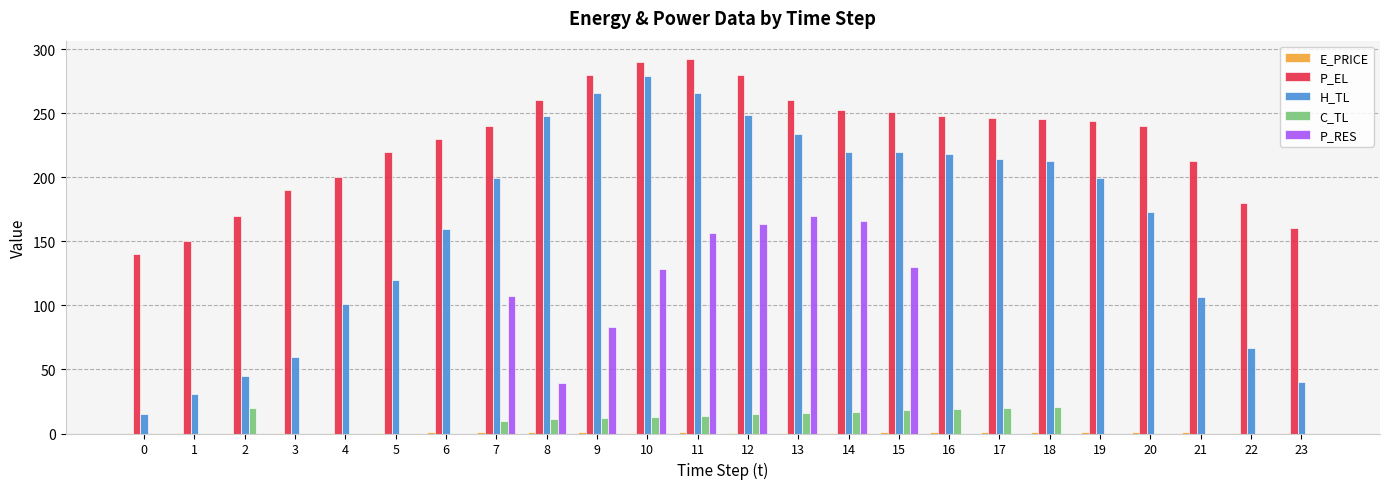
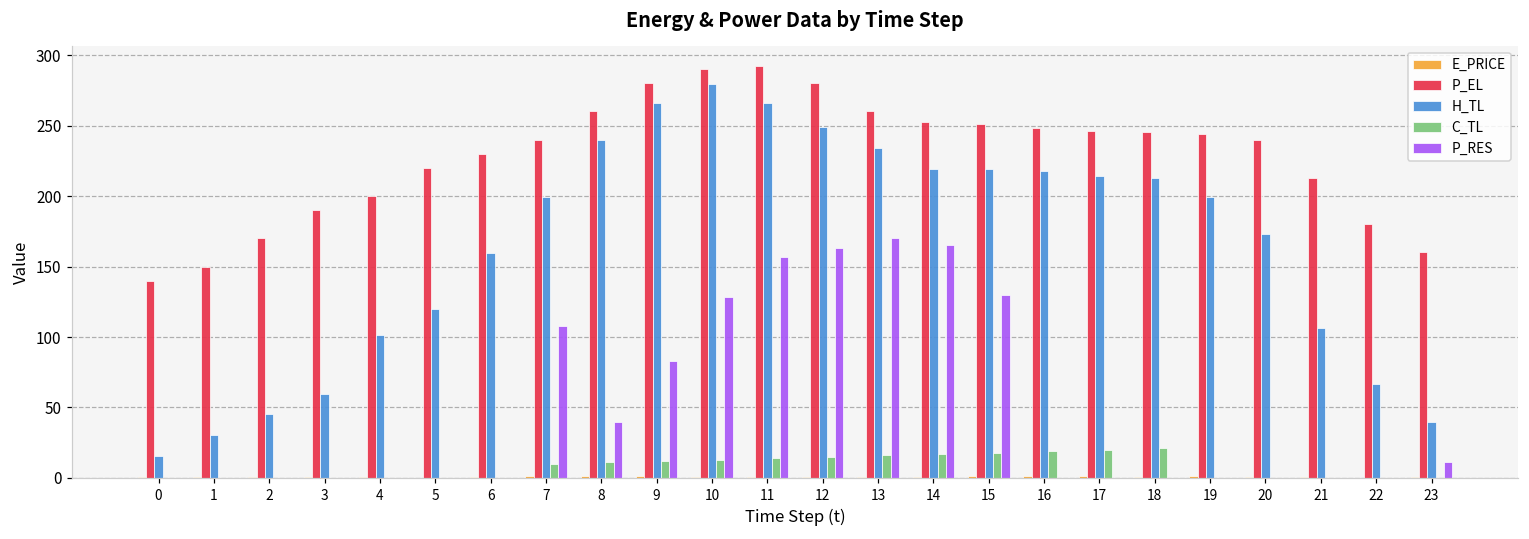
  {
    "P_EL": {
      "0": 140,
      "1": 150,
      "2": 170,
      "3": 190,
      "4": 200,
      "5": 220,
      "6": 230,
      "7": 240,
      "8": 260,
      "9": 280,
      "10": 290,
      "11": 292,
      "12": 280,
      "13": 260,
      "14": 252,
      "15": 251,
      "16": 248,
      "17": 246,
      "18": 246,
      "19": 244,
      "20": 240,
      "21": 213,
      "22": 180,
      "23": 160
    },
    "H_TL": {
      "0": 15,
      "1": 31,
      "2": 45,
      "3": 60,
      "4": 101,
      "5": 120,
      "6": 160,
      "7": 200,
-     "8": 248,
+     "8": 239,
      "9": 266,
      "10": 279,
      "11": 266,
      "12": 249,
      "13": 234,
      "14": 219,
      "15": 219,
      "16": 218,
      "17": 214,
      "18": 213,
      "19": 200,
      "20": 173,
      "21": 106,
      "22": 66,
      "23": 40
    },
    "C_TL": {
      "0": 0,
      "1": 0,
-     "2": 20,
+     "2": 0,
      "3": 0,
      "4": 0,
      "5": 0,
      "6": 0,
      "7": 10,
      "8": 11,
      "9": 12,
      "10": 13,
      "11": 14,
      "12": 15,
      "13": 16,
      "14": 17,
      "15": 18,
      "16": 19,
      "17": 20,
      "18": 21,
      "19": 0,
      "20": 0,
      "21": 0,
      "22": 0,
      "23": 0
    },
    "P_RES": {
      "0": 0,
      "1": 0,
      "2": 0,
      "3": 0,
      "4": 0,
      "5": 0,
      "6": 0,
      "7": 108,
      "8": 40,
      "9": 83,
      "10": 128,
      "11": 157,
      "12": 163,
      "13": 170,
      "14": 166,
      "15": 130,
      "16": 0,
      "17": 0,
      "18": 0,
      "19": 0,
      "20": 0,
      "21": 0,
      "22": 0,
-     "23": 0
+     "23": 11
    }
  }
